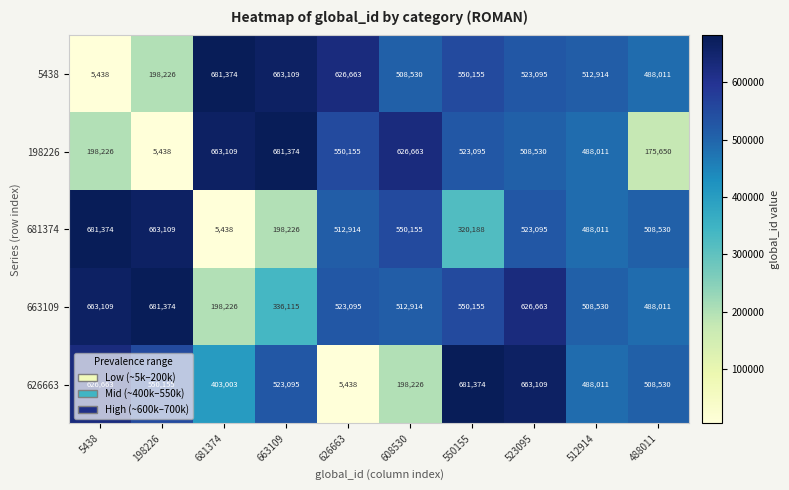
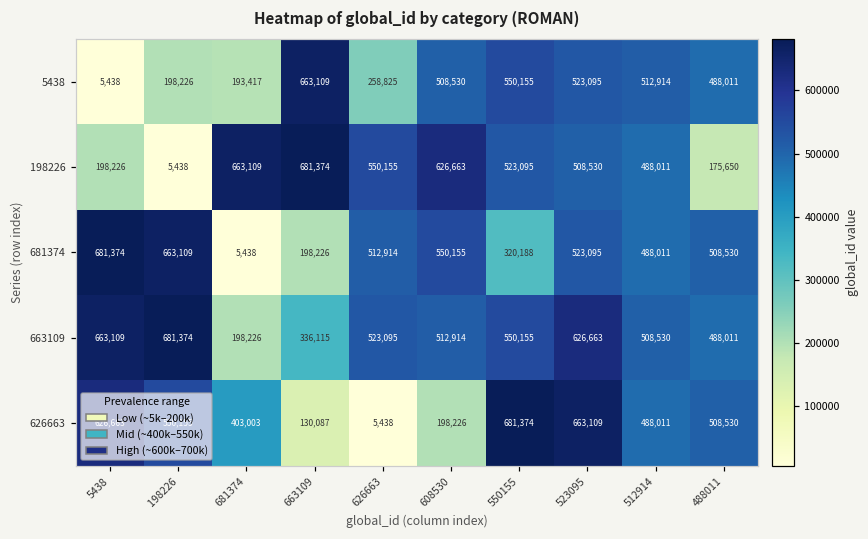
  {
    "5438": {
      "5438": "5,438",
      "198226": "198,226",
-     "681374": "681,374",
+     "681374": "193,417",
      "663109": "663,109",
-     "626663": "626,663",
+     "626663": "258,825",
      "608530": "508,530",
      "550155": "550,155",
      "523095": "523,095",
      "512914": "512,914",
      "488011": "488,011"
    },
    "198226": {
      "5438": "198,226",
      "198226": "5,438",
      "681374": "663,109",
      "663109": "681,374",
      "626663": "550,155",
      "608530": "626,663",
      "550155": "523,095",
      "523095": "508,530",
      "512914": "488,011",
      "488011": "175,650"
    },
    "681374": {
      "5438": "681,374",
      "198226": "663,109",
      "681374": "5,438",
      "663109": "198,226",
      "626663": "512,914",
      "608530": "550,155",
      "550155": "320,188",
      "523095": "523,095",
      "512914": "488,011",
      "488011": "508,530"
    },
    "663109": {
      "5438": "663,109",
      "198226": "681,374",
      "681374": "198,226",
      "663109": "336,115",
      "626663": "523,095",
      "608530": "512,914",
      "550155": "550,155",
      "523095": "626,663",
      "512914": "508,530",
      "488011": "488,011"
    },
    "626663": {
      "681374": "403,003",
-     "663109": "523,095",
+     "663109": "130,087",
      "626663": "5,438",
      "608530": "198,226",
      "550155": "681,374",
      "523095": "663,109",
      "512914": "488,011",
      "488011": "508,530"
    }
  }
